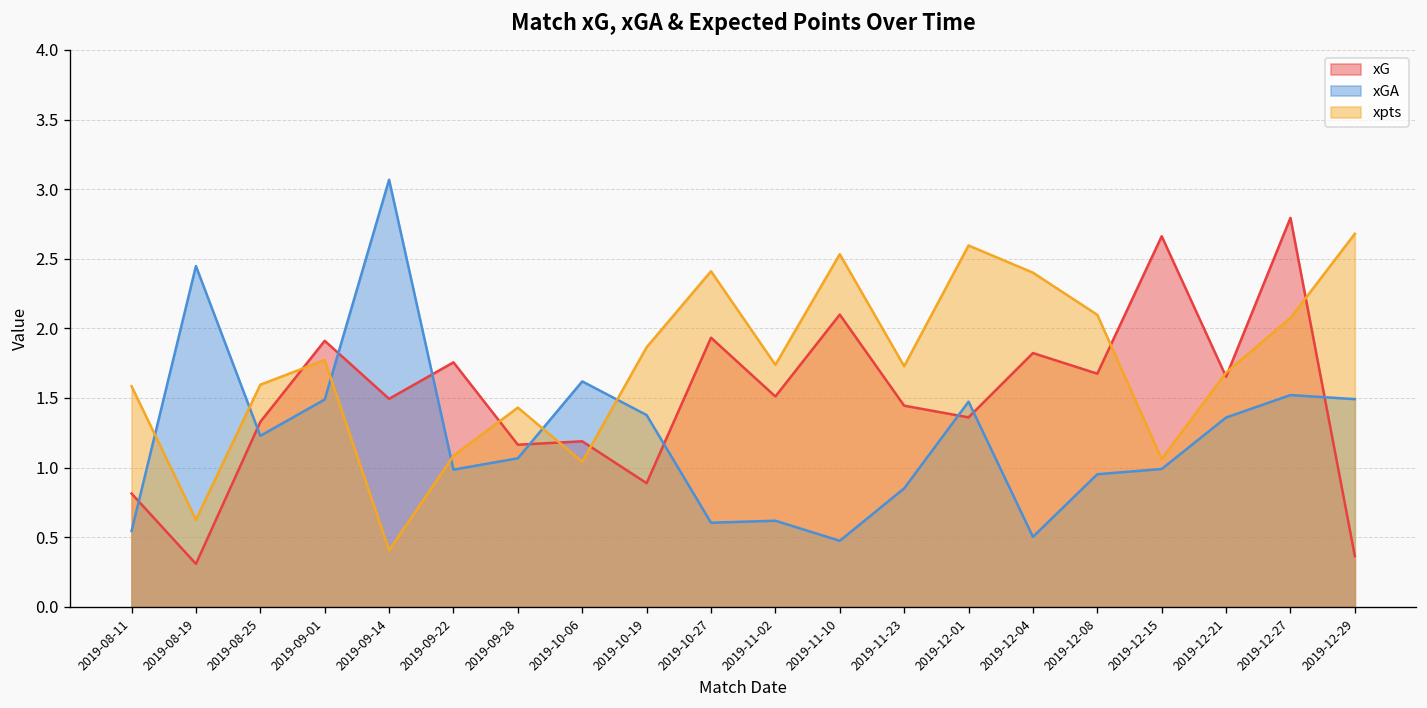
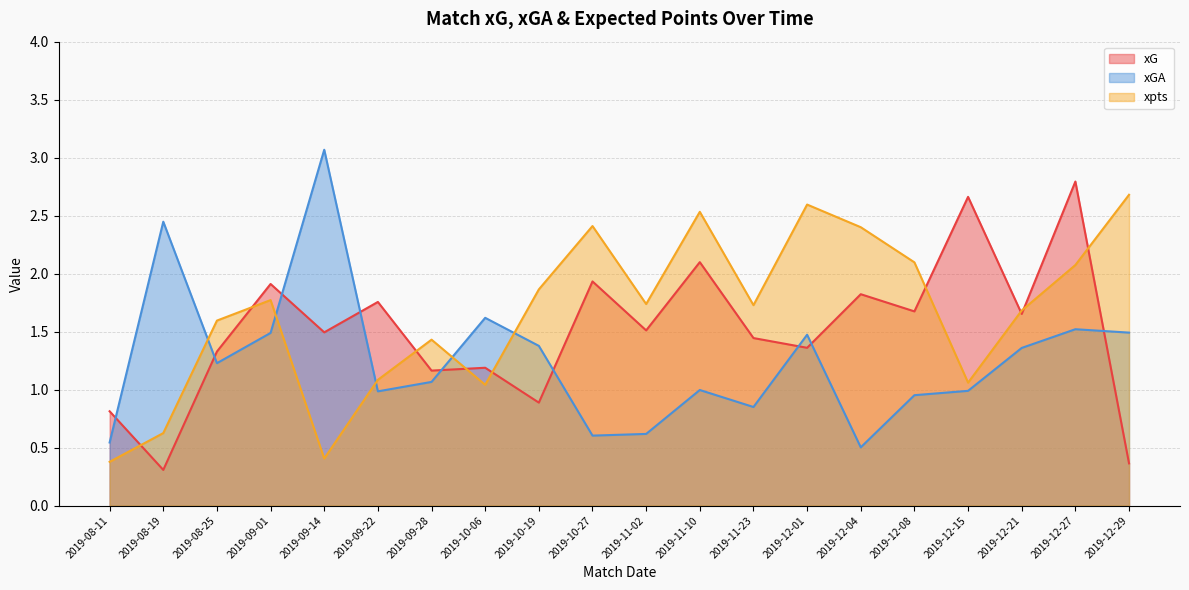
  {
    "xG": {
      "2019-08-11": 0.81,
      "2019-08-19": 0.31,
      "2019-08-25": 1.33,
      "2019-09-01": 1.91,
      "2019-09-14": 1.49,
      "2019-09-22": 1.76,
      "2019-09-28": 1.16,
      "2019-10-06": 1.19,
      "2019-10-19": 0.89,
      "2019-10-27": 1.93,
      "2019-11-02": 1.51,
      "2019-11-10": 2.10,
      "2019-11-23": 1.44,
      "2019-12-01": 1.36,
      "2019-12-04": 1.82,
      "2019-12-08": 1.67,
      "2019-12-15": 2.66,
      "2019-12-21": 1.65,
      "2019-12-27": 2.79,
      "2019-12-29": 0.36
    },
    "xGA": {
      "2019-08-11": 0.54,
      "2019-08-19": 2.45,
      "2019-08-25": 1.23,
      "2019-09-01": 1.49,
      "2019-09-14": 3.07,
      "2019-09-22": 0.98,
      "2019-09-28": 1.07,
      "2019-10-06": 1.62,
      "2019-10-19": 1.38,
      "2019-10-27": 0.60,
      "2019-11-02": 0.62,
-     "2019-11-10": 0.47,
+     "2019-11-10": 1.00,
      "2019-11-23": 0.85,
      "2019-12-01": 1.47,
      "2019-12-04": 0.50,
      "2019-12-08": 0.95,
      "2019-12-15": 0.99,
      "2019-12-21": 1.36,
      "2019-12-27": 1.52,
      "2019-12-29": 1.49
    },
    "xpts": {
-     "2019-08-11": 1.58,
+     "2019-08-11": 0.38,
      "2019-08-19": 0.62,
      "2019-08-25": 1.59,
      "2019-09-01": 1.77,
      "2019-09-14": 0.41,
      "2019-09-22": 1.08,
      "2019-09-28": 1.43,
      "2019-10-06": 1.04,
      "2019-10-19": 1.86,
      "2019-10-27": 2.41,
      "2019-11-02": 1.74,
      "2019-11-10": 2.53,
      "2019-11-23": 1.73,
      "2019-12-01": 2.60,
      "2019-12-04": 2.40,
      "2019-12-08": 2.10,
      "2019-12-15": 1.06,
      "2019-12-21": 1.68,
      "2019-12-27": 2.07,
      "2019-12-29": 2.68
    }
  }
